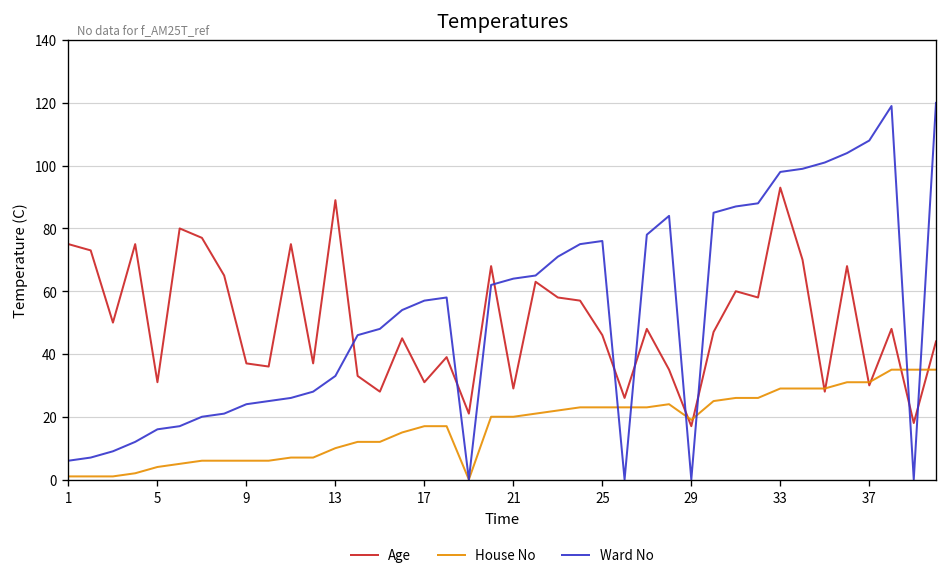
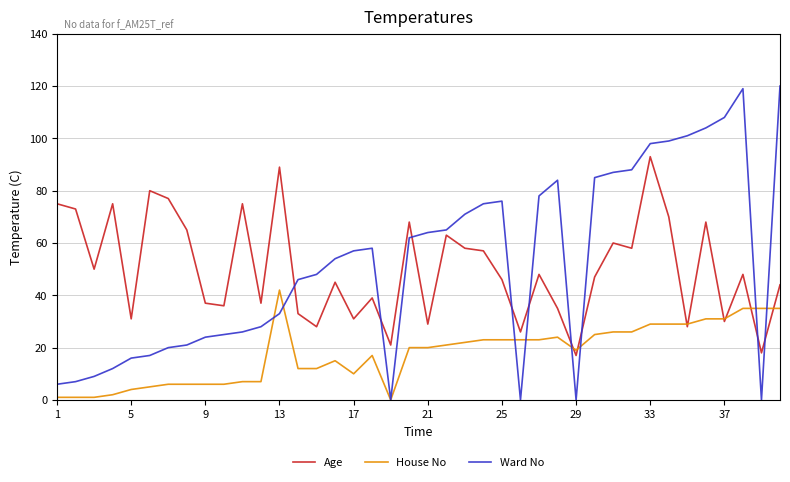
  {
    "Age": {
      "1": 75,
      "5": 31,
      "9": 37,
      "13": 89,
      "17": 31,
      "21": 29,
      "25": 46,
      "29": 17,
      "33": 93,
      "37": 30
    },
    "House No": {
      "1": 1,
      "5": 4,
      "9": 6,
-     "13": 10,
-     "17": 17,
+     "13": 42,
+     "17": 10,
      "21": 20,
      "25": 23,
      "29": 19,
      "33": 29,
      "37": 31
    },
    "Ward No": {
      "1": 6,
      "5": 16,
      "9": 24,
      "13": 33,
      "17": 57,
      "21": 64,
      "25": 76,
      "29": 0,
      "33": 98,
      "37": 108
    }
  }
